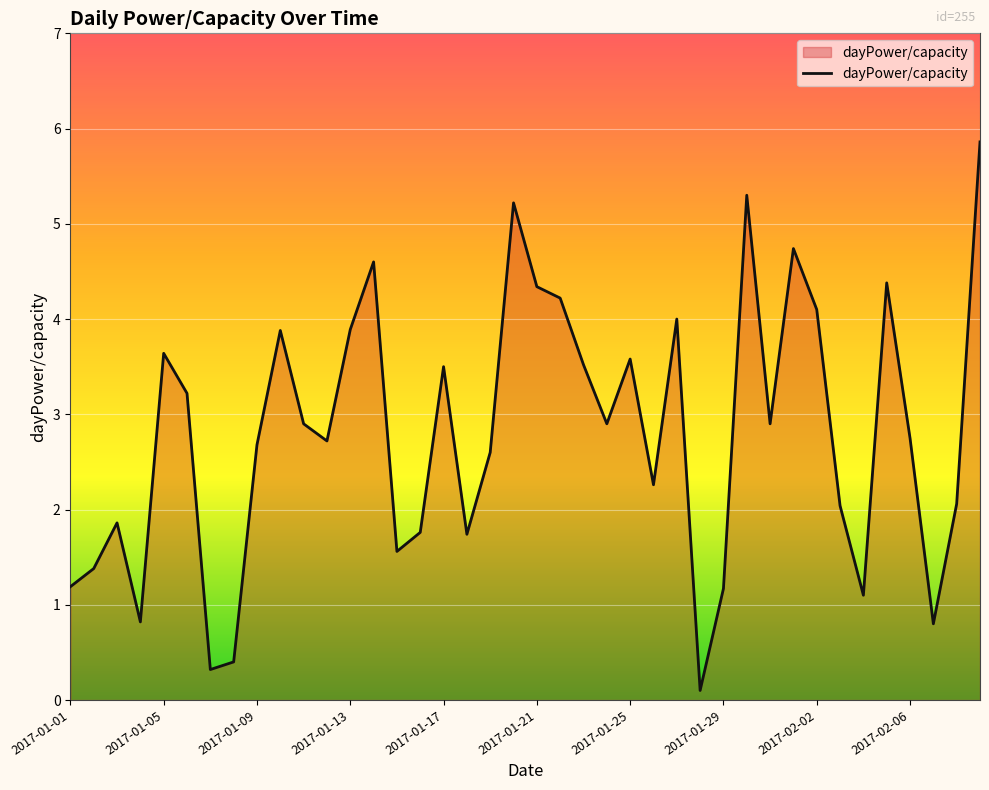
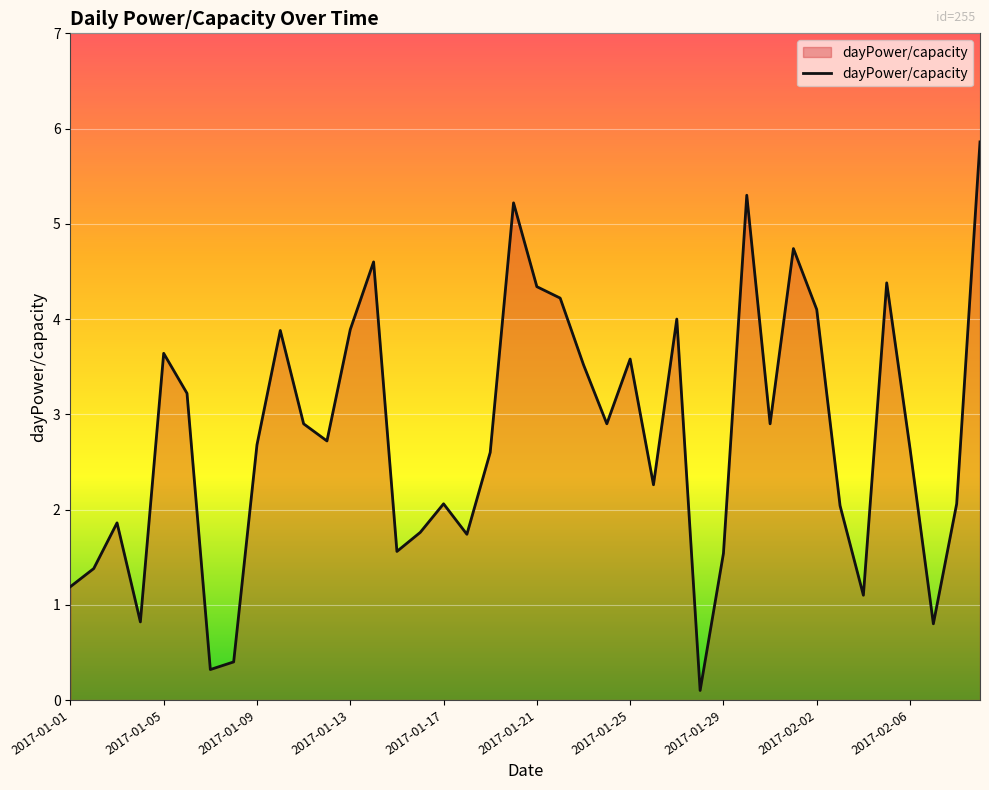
  {
    "2017-01-01": 1.2,
    "2017-01-05": 3.6,
    "2017-01-09": 2.7,
    "2017-01-13": 3.9,
-   "2017-01-17": 3.5,
+   "2017-01-17": 2.1,
    "2017-01-21": 4.3,
    "2017-01-25": 3.6,
-   "2017-01-29": 1.2,
+   "2017-01-29": 1.5,
    "2017-02-02": 4.1,
-   "2017-02-06": 2.8
+   "2017-02-06": 2.6
  }
